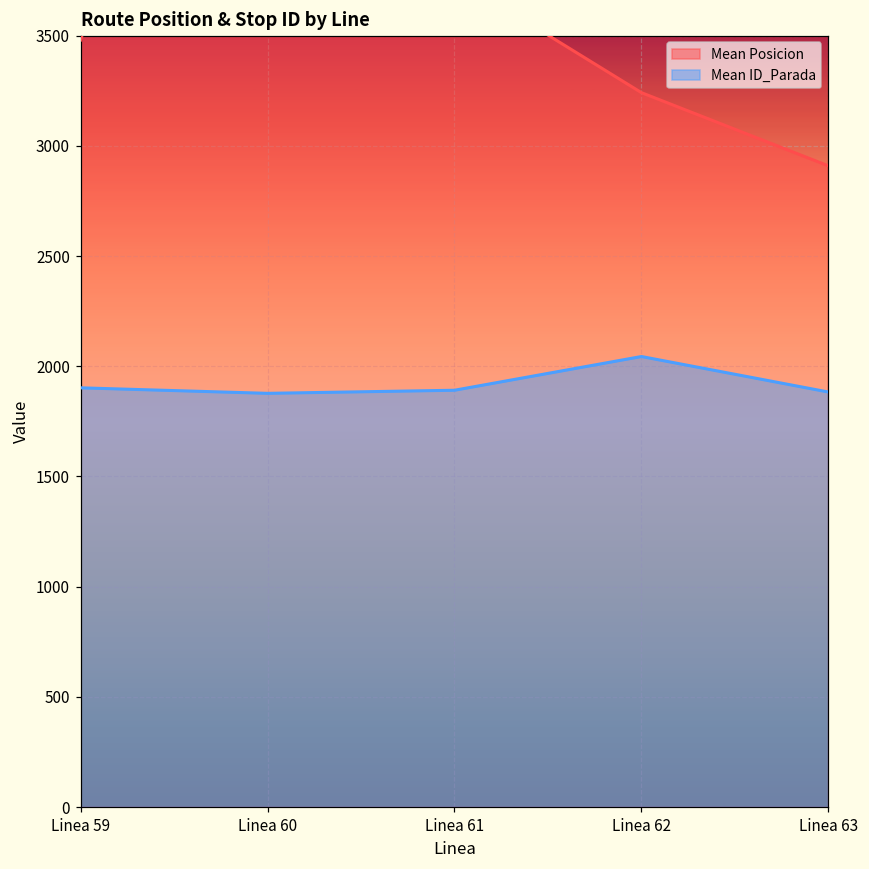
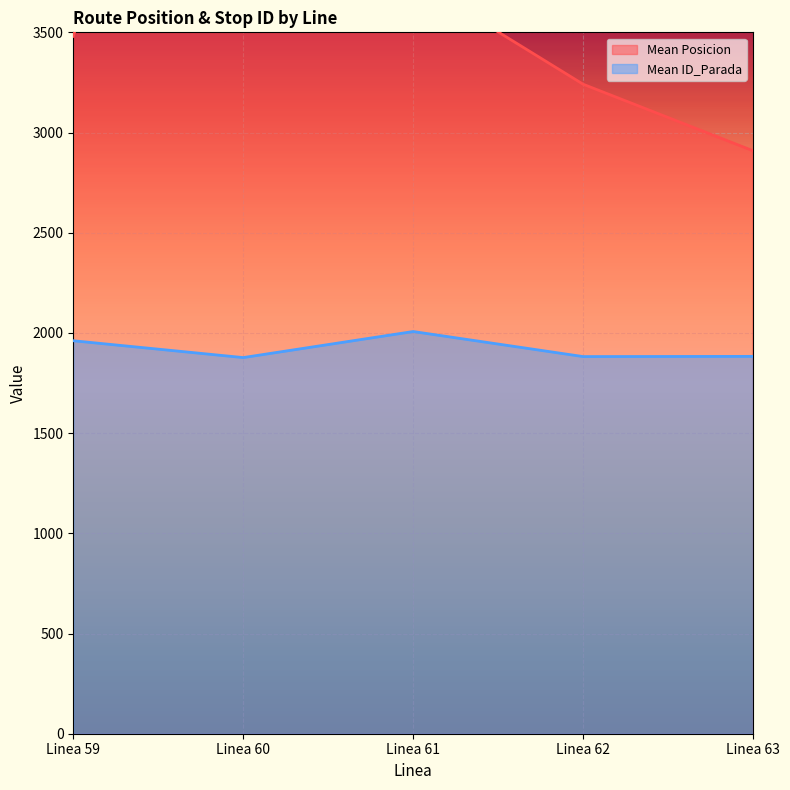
  {
    "Mean Posicion": {
      "Linea 59": 3480,
      "Linea 62": 3240,
      "Linea 63": 2910
    },
    "Mean ID_Parada": {
-     "Linea 59": 1900,
+     "Linea 59": 1960,
      "Linea 60": 1880,
-     "Linea 61": 1890,
-     "Linea 62": 2040,
+     "Linea 61": 2010,
+     "Linea 62": 1880,
      "Linea 63": 1880
    }
  }
